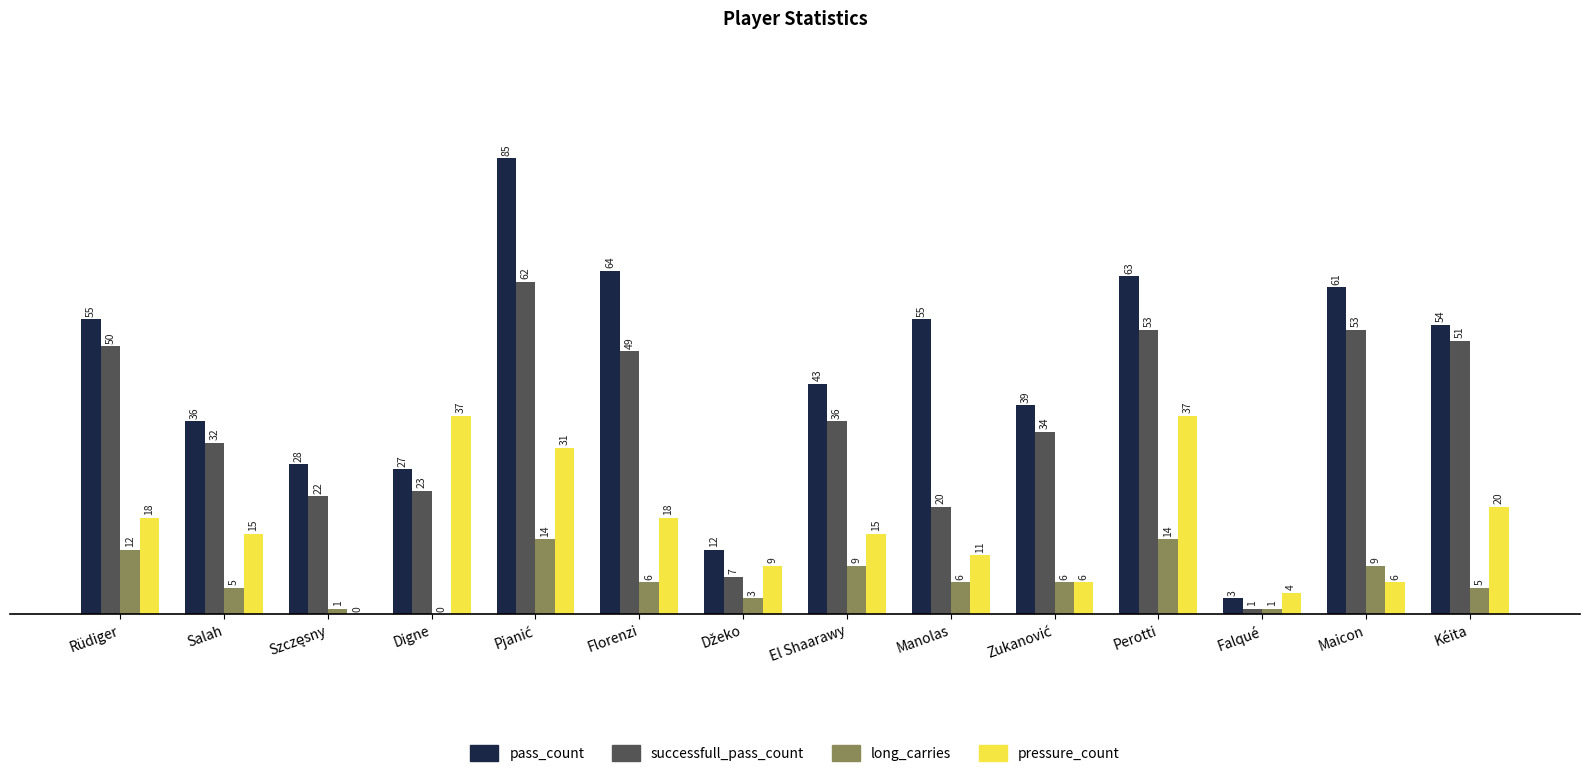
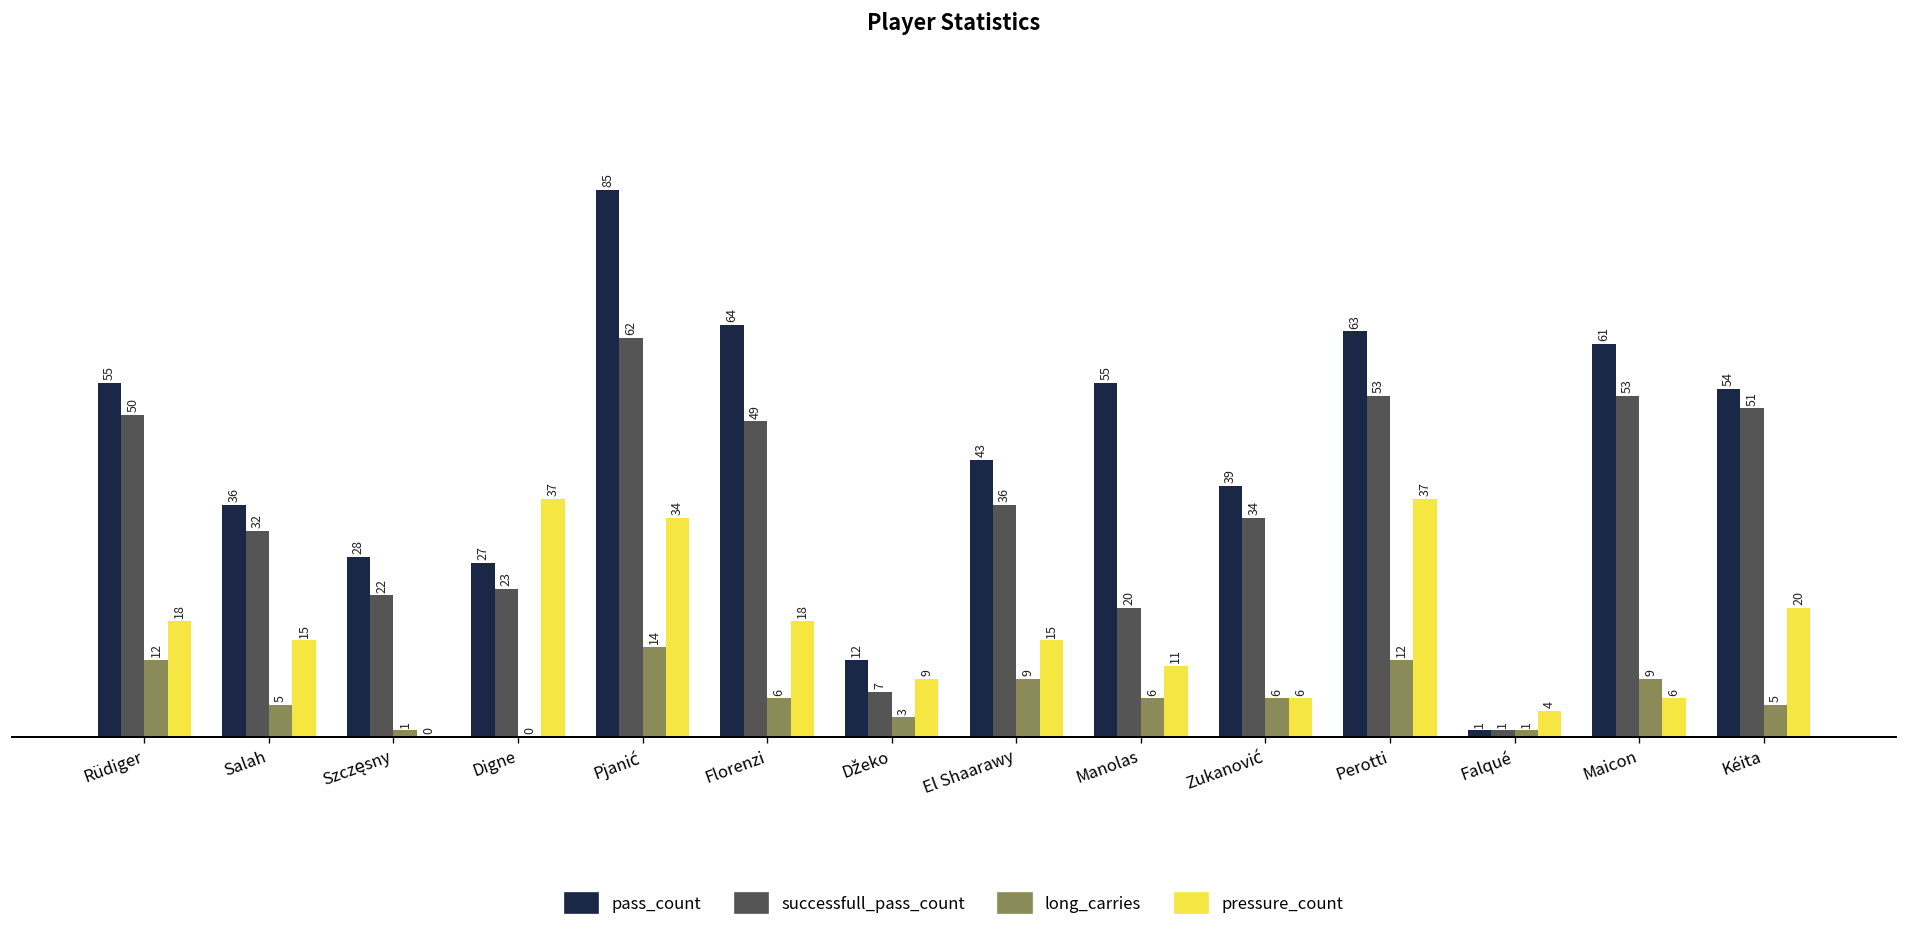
  {
    "pass_count": {
      "Rüdiger": 55,
      "Salah": 36,
      "Szczęsny": 28,
      "Digne": 27,
      "Pjanić": 85,
      "Florenzi": 64,
      "Džeko": 12,
      "El Shaarawy": 43,
      "Manolas": 55,
      "Zukanović": 39,
      "Perotti": 63,
-     "Falqué": 3,
+     "Falqué": 1,
      "Maicon": 61,
      "Kéita": 54
    },
    "successfull_pass_count": {
      "Rüdiger": 50,
      "Salah": 32,
      "Szczęsny": 22,
      "Digne": 23,
      "Pjanić": 62,
      "Florenzi": 49,
      "Džeko": 7,
      "El Shaarawy": 36,
      "Manolas": 20,
      "Zukanović": 34,
      "Perotti": 53,
      "Falqué": 1,
      "Maicon": 53,
      "Kéita": 51
    },
    "long_carries": {
      "Rüdiger": 12,
      "Salah": 5,
      "Szczęsny": 1,
      "Digne": 0,
      "Pjanić": 14,
      "Florenzi": 6,
      "Džeko": 3,
      "El Shaarawy": 9,
      "Manolas": 6,
      "Zukanović": 6,
-     "Perotti": 14,
+     "Perotti": 12,
      "Falqué": 1,
      "Maicon": 9,
      "Kéita": 5
    },
    "pressure_count": {
      "Rüdiger": 18,
      "Salah": 15,
      "Szczęsny": 0,
      "Digne": 37,
-     "Pjanić": 31,
+     "Pjanić": 34,
      "Florenzi": 18,
      "Džeko": 9,
      "El Shaarawy": 15,
      "Manolas": 11,
      "Zukanović": 6,
      "Perotti": 37,
      "Falqué": 4,
      "Maicon": 6,
      "Kéita": 20
    }
  }
